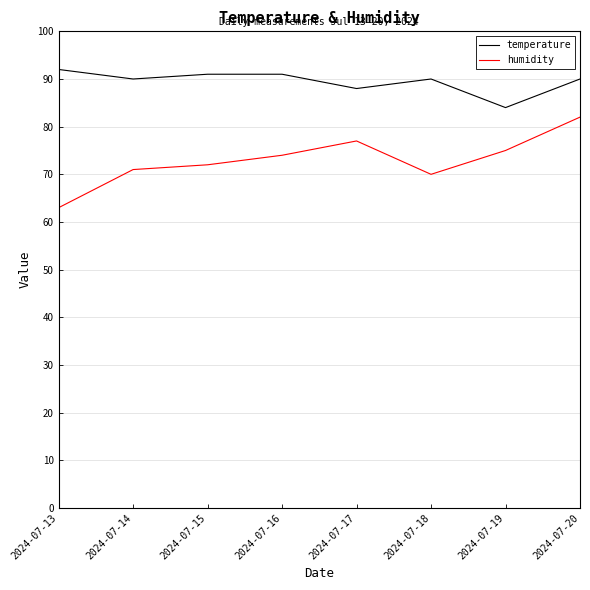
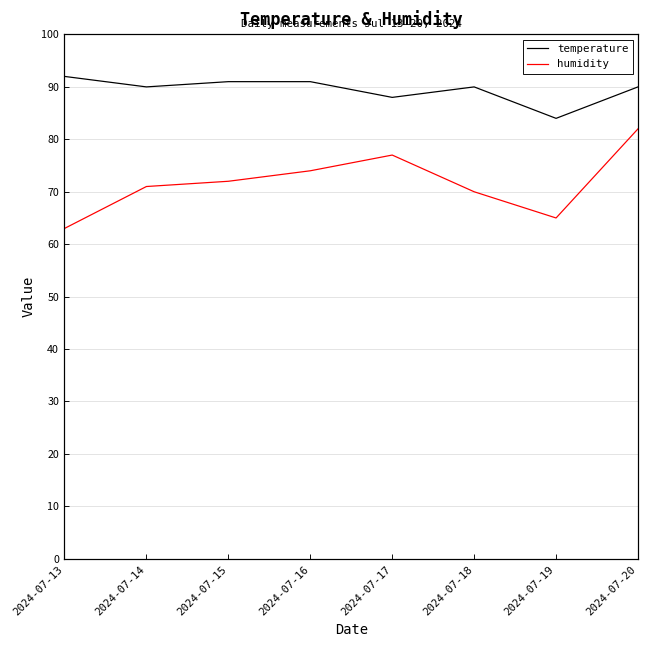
  {
    "temperature": {
      "2024-07-13": 92,
      "2024-07-14": 90,
      "2024-07-15": 91,
      "2024-07-16": 91,
      "2024-07-17": 88,
      "2024-07-18": 90,
      "2024-07-19": 84,
      "2024-07-20": 90
    },
    "humidity": {
      "2024-07-13": 63,
      "2024-07-14": 71,
      "2024-07-15": 72,
      "2024-07-16": 74,
      "2024-07-17": 77,
      "2024-07-18": 70,
-     "2024-07-19": 75,
+     "2024-07-19": 65,
      "2024-07-20": 82
    }
  }
